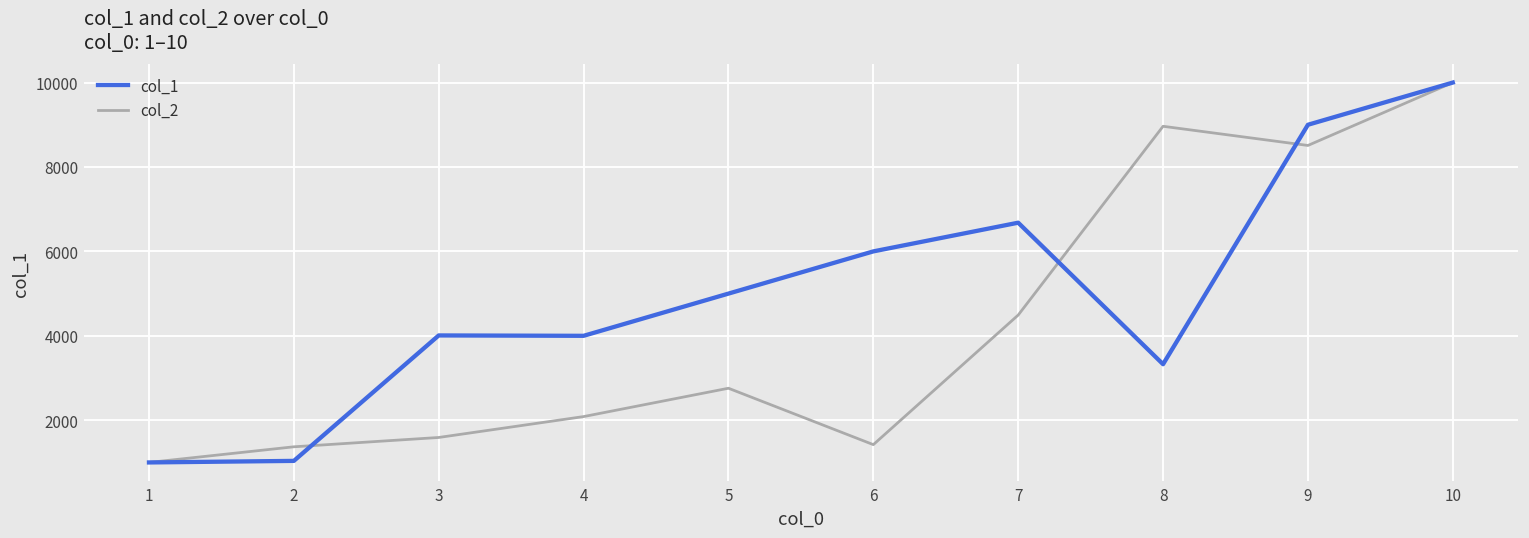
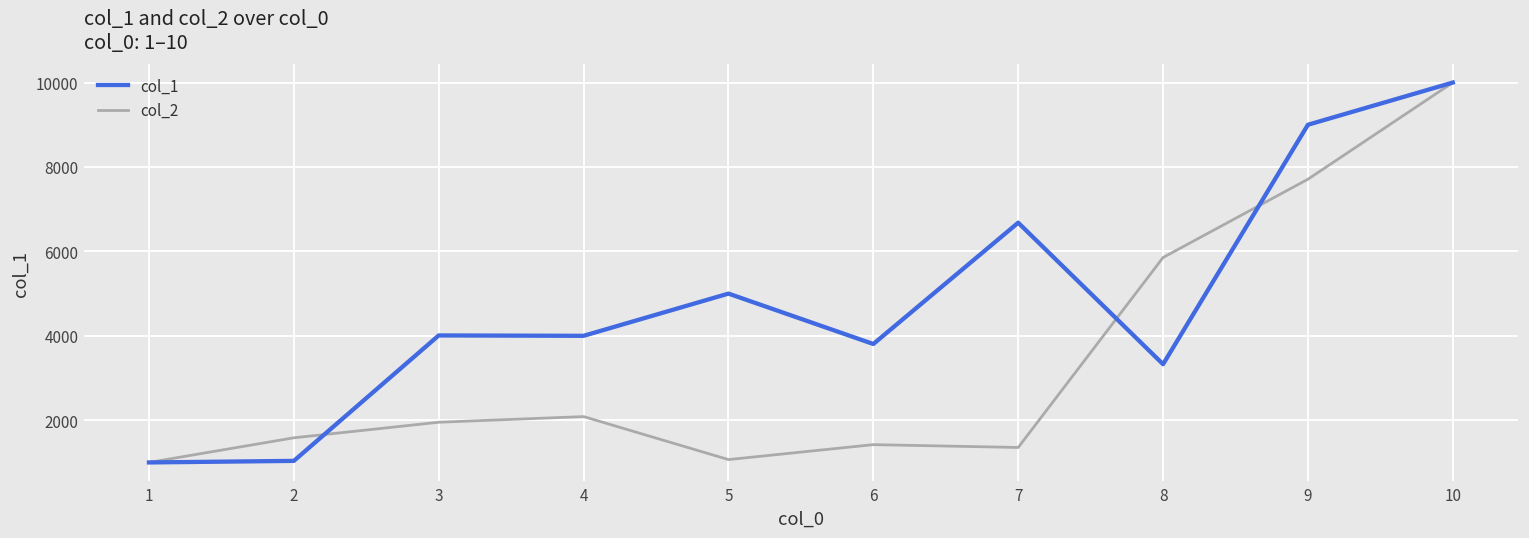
  {
    "col_1": {
      "2": 1000,
      "3": 4000,
      "4": 4000,
      "5": 5000,
-     "6": 6000,
+     "6": 3800,
      "7": 6700,
      "8": 3300,
      "9": 9000
    },
    "col_2": {
-     "2": 1400,
-     "3": 1600,
+     "2": 1600,
+     "3": 2000,
      "4": 2100,
-     "5": 2800,
+     "5": 1100,
      "6": 1400,
-     "7": 4500,
-     "8": 9000,
-     "9": 8500
+     "7": 1400,
+     "8": 5900,
+     "9": 7700
    }
  }
